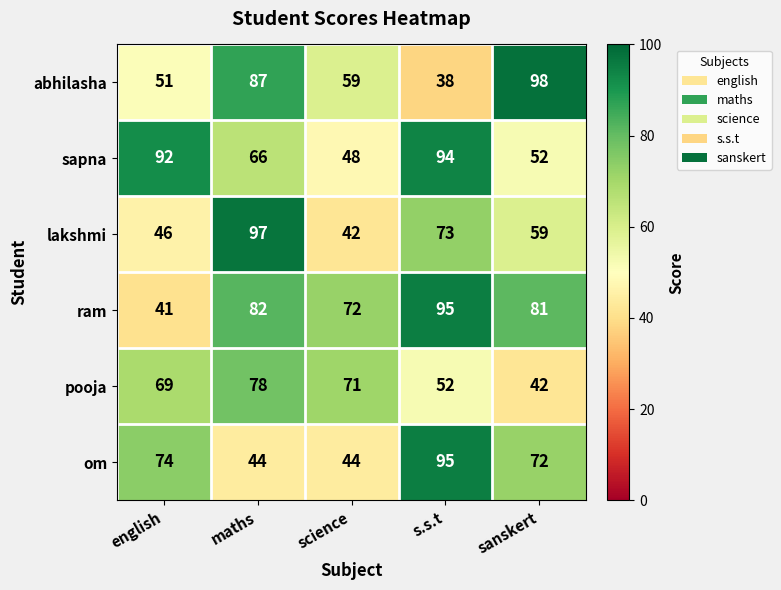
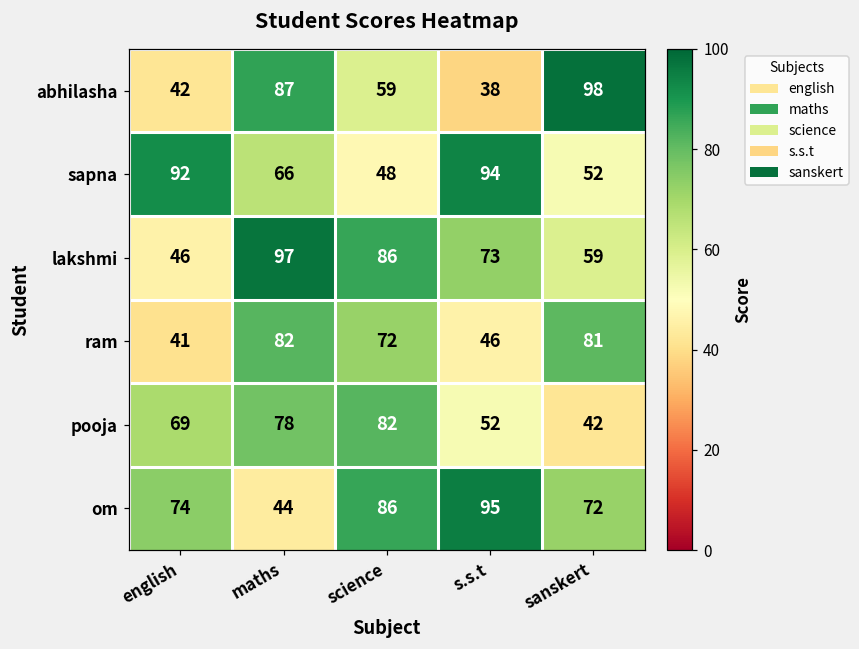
  {
    "abhilasha": {
-     "english": 51,
+     "english": 42,
      "maths": 87,
      "science": 59,
      "s.s.t": 38,
      "sanskert": 98
    },
    "sapna": {
      "english": 92,
      "maths": 66,
      "science": 48,
      "s.s.t": 94,
      "sanskert": 52
    },
    "lakshmi": {
      "english": 46,
      "maths": 97,
-     "science": 42,
+     "science": 86,
      "s.s.t": 73,
      "sanskert": 59
    },
    "ram": {
      "english": 41,
      "maths": 82,
      "science": 72,
-     "s.s.t": 95,
+     "s.s.t": 46,
      "sanskert": 81
    },
    "pooja": {
      "english": 69,
      "maths": 78,
-     "science": 71,
+     "science": 82,
      "s.s.t": 52,
      "sanskert": 42
    },
    "om": {
      "english": 74,
      "maths": 44,
-     "science": 44,
+     "science": 86,
      "s.s.t": 95,
      "sanskert": 72
    }
  }
